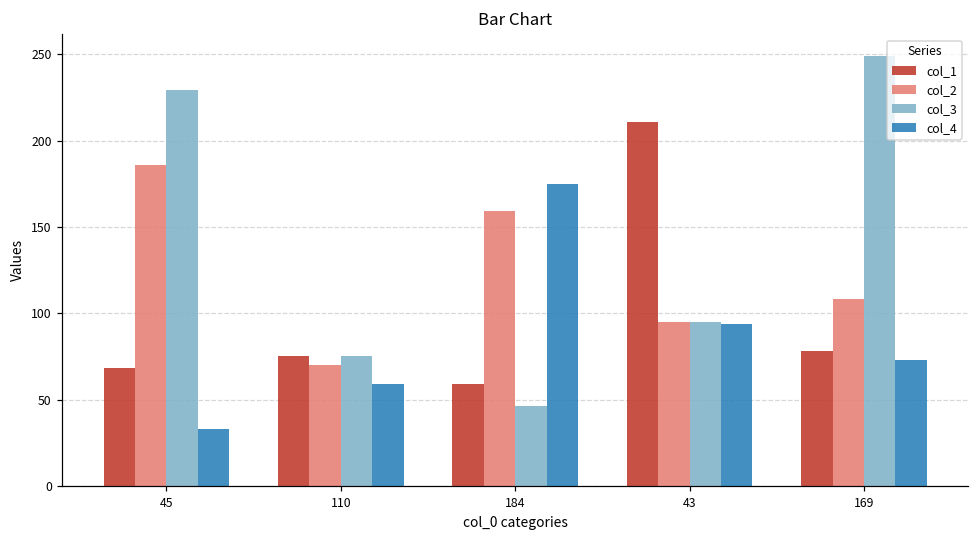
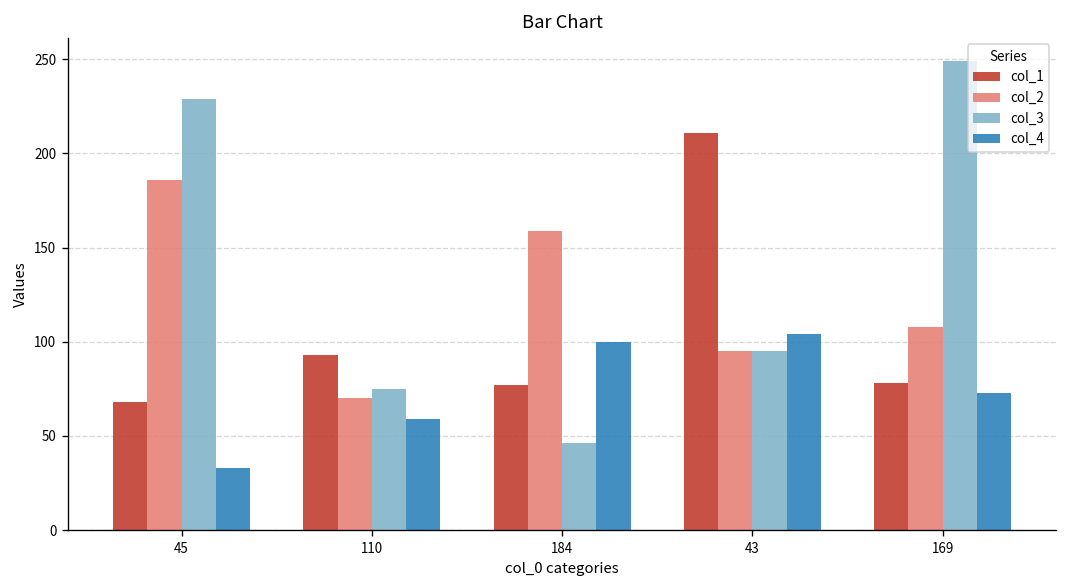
  {
    "col_1": {
      "45": 68,
-     "110": 75,
-     "184": 59,
+     "110": 93,
+     "184": 77,
      "43": 211,
      "169": 78
    },
    "col_2": {
      "45": 186,
      "110": 70,
      "184": 159,
      "43": 95,
      "169": 108
    },
    "col_3": {
      "45": 229,
      "110": 75,
      "184": 46,
      "43": 95,
      "169": 249
    },
    "col_4": {
      "45": 33,
      "110": 59,
-     "184": 175,
-     "43": 94,
+     "184": 100,
+     "43": 104,
      "169": 73
    }
  }
